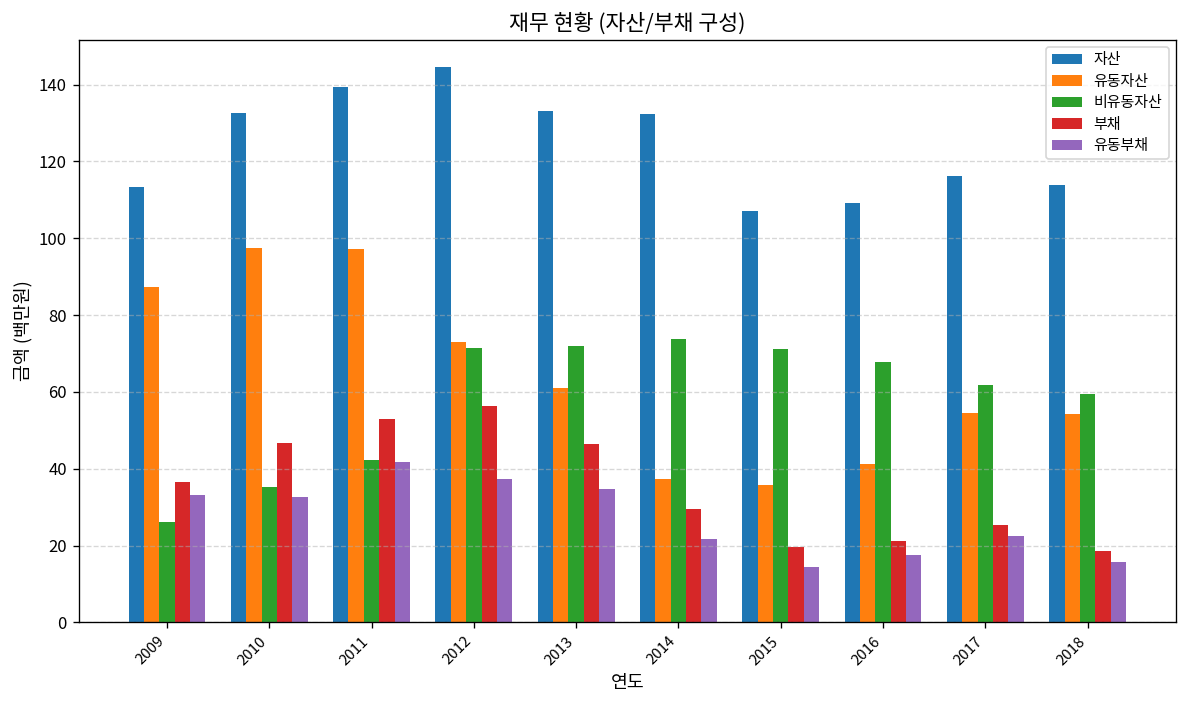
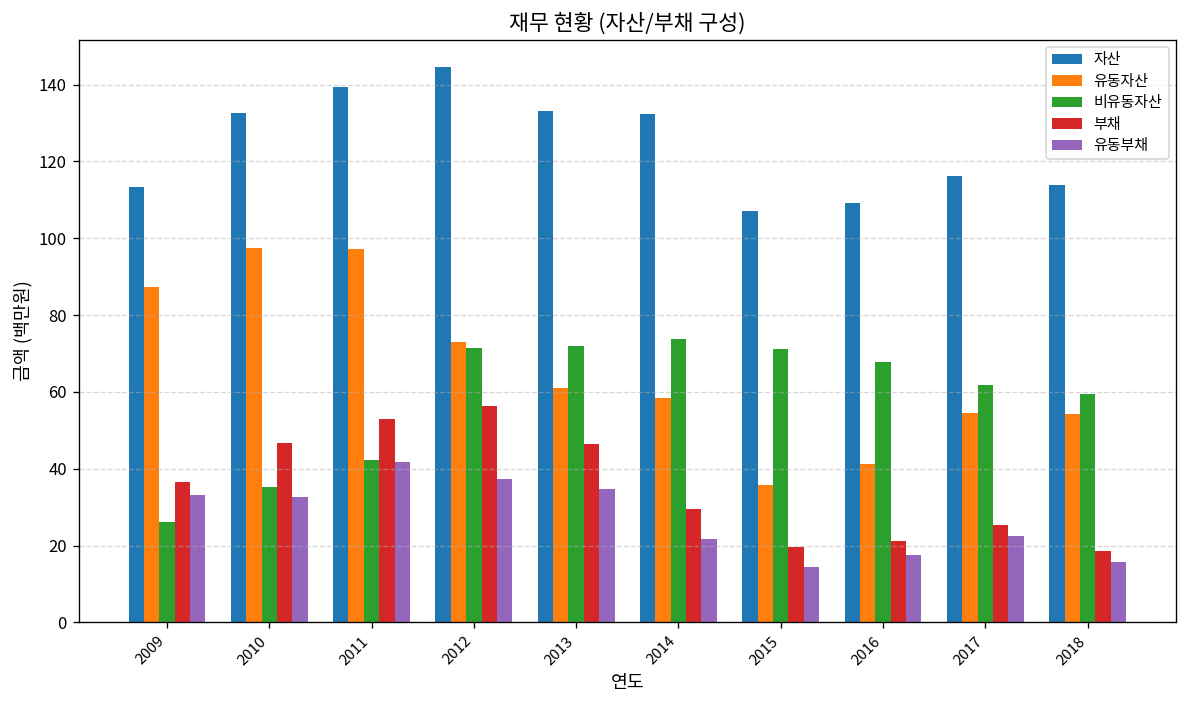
  {
    "자산": {
      "2009": 113,
      "2010": 133,
      "2011": 139,
      "2012": 144,
      "2013": 133,
      "2014": 132,
      "2015": 107,
      "2016": 109,
      "2017": 116,
      "2018": 114
    },
    "유동자산": {
      "2009": 87,
      "2010": 97,
      "2011": 97,
      "2012": 73,
      "2013": 61,
-     "2014": 37,
+     "2014": 58,
      "2015": 36,
      "2016": 41,
      "2017": 54,
      "2018": 54
    },
    "비유동자산": {
      "2009": 26,
      "2010": 35,
      "2011": 42,
      "2012": 71,
      "2013": 72,
      "2014": 74,
      "2015": 71,
      "2016": 68,
      "2017": 62,
      "2018": 60
    },
    "부채": {
      "2009": 36,
      "2010": 47,
      "2011": 53,
      "2012": 56,
      "2013": 46,
      "2014": 29,
      "2015": 20,
      "2016": 21,
      "2017": 25,
      "2018": 19
    },
    "유동부채": {
      "2009": 33,
      "2010": 33,
      "2011": 42,
      "2012": 37,
      "2013": 35,
      "2014": 22,
      "2015": 15,
      "2016": 18,
      "2017": 22,
      "2018": 16
    }
  }
